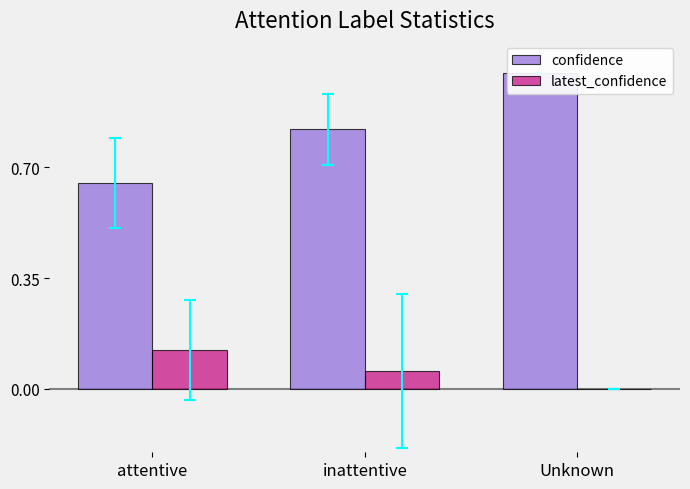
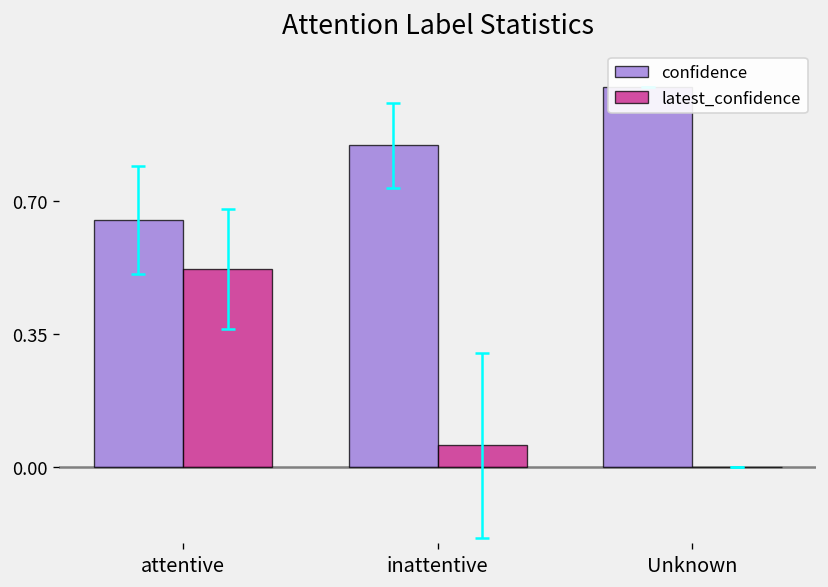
  {
    "confidence": {
      "attentive": 0.65,
-     "inattentive": 0.82
+     "inattentive": 0.85
    },
    "latest_confidence": {
-     "attentive": 0.12,
+     "attentive": 0.52,
      "inattentive": 0.06,
      "Unknown": 0.00
    }
  }
